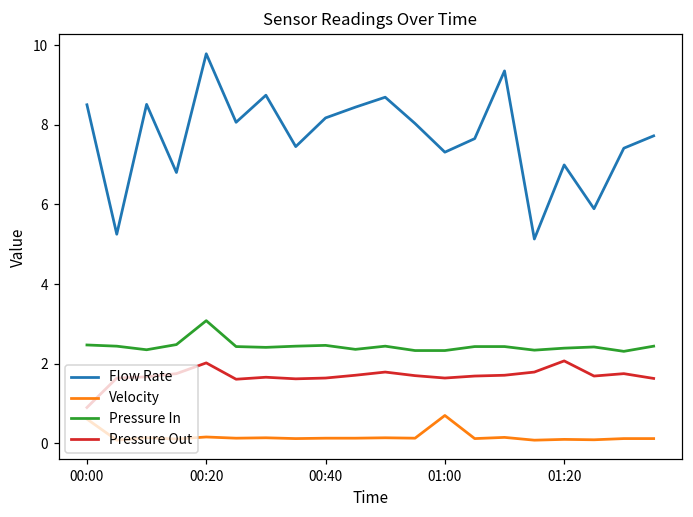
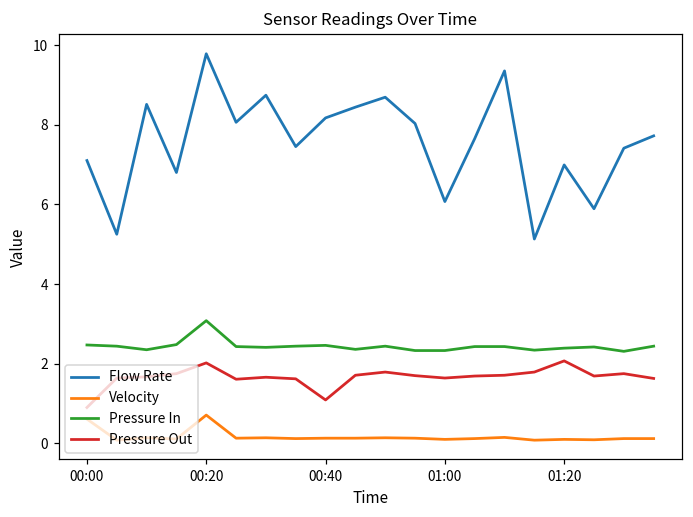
  {
    "Flow Rate": {
-     "00:00": 8.5,
+     "00:00": 7.1,
      "00:20": 9.8,
      "00:40": 8.2,
-     "01:00": 7.3,
+     "01:00": 6.1,
      "01:20": 7.0
    },
    "Velocity": {
-     "00:20": 0.2,
+     "00:20": 0.7,
      "00:40": 0.1,
-     "01:00": 0.7,
+     "01:00": 0.1,
      "01:20": 0.1
    },
    "Pressure In": {
      "00:00": 2.5,
      "00:20": 3.1,
      "00:40": 2.5,
      "01:00": 2.3,
      "01:20": 2.4
    },
    "Pressure Out": {
      "00:20": 2.0,
-     "00:40": 1.6,
+     "00:40": 1.1,
      "01:00": 1.6,
      "01:20": 2.1
    }
  }
